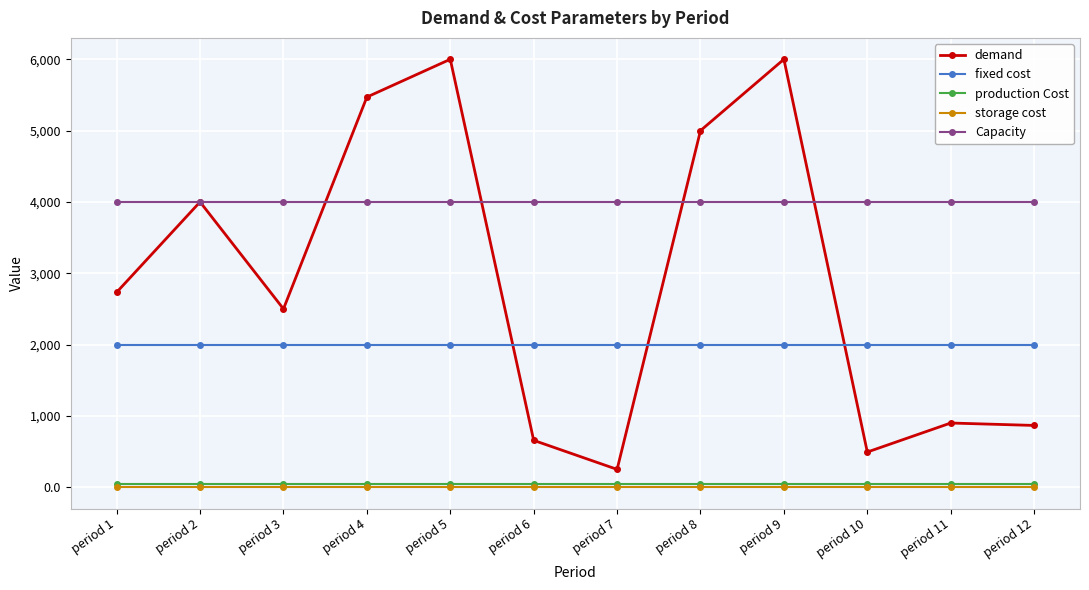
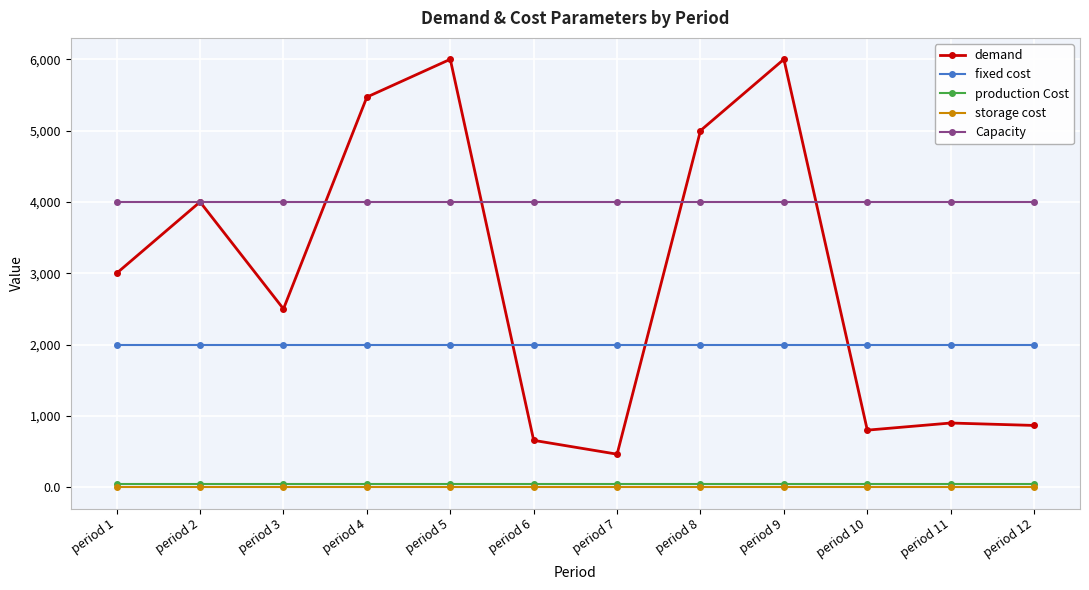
  {
    "demand": {
-     "period 1": "2,700",
+     "period 1": "3,000",
      "period 3": "2,500",
      "period 4": "5,500",
      "period 5": "6,000",
      "period 6": "700",
-     "period 7": "300",
+     "period 7": "500",
      "period 8": "5,000",
      "period 9": "6,000",
-     "period 10": "500",
+     "period 10": "800",
      "period 11": "900",
      "period 12": "900"
    },
    "fixed cost": {
      "period 1": "2,000",
      "period 2": "2,000",
      "period 3": "2,000",
      "period 4": "2,000",
      "period 5": "2,000",
      "period 6": "2,000",
      "period 7": "2,000",
      "period 8": "2,000",
      "period 9": "2,000",
      "period 10": "2,000",
      "period 11": "2,000",
      "period 12": "2,000"
    },
    "production Cost": {
      "period 1": "0",
      "period 2": "0",
      "period 3": "0",
      "period 4": "0",
      "period 5": "0",
      "period 6": "0",
      "period 7": "0",
      "period 8": "0",
      "period 9": "0",
      "period 10": "0",
      "period 11": "0",
      "period 12": "0"
    },
    "storage cost": {
      "period 1": "0",
      "period 2": "0",
      "period 3": "0",
      "period 4": "0",
      "period 5": "0",
      "period 6": "0",
      "period 7": "0",
      "period 8": "0",
      "period 9": "0",
      "period 10": "0",
      "period 11": "0",
      "period 12": "0"
    },
    "Capacity": {
      "period 1": "4,000",
      "period 3": "4,000",
      "period 4": "4,000",
      "period 5": "4,000",
      "period 6": "4,000",
      "period 7": "4,000",
      "period 8": "4,000",
      "period 9": "4,000",
      "period 10": "4,000",
      "period 11": "4,000",
      "period 12": "4,000"
    }
  }
